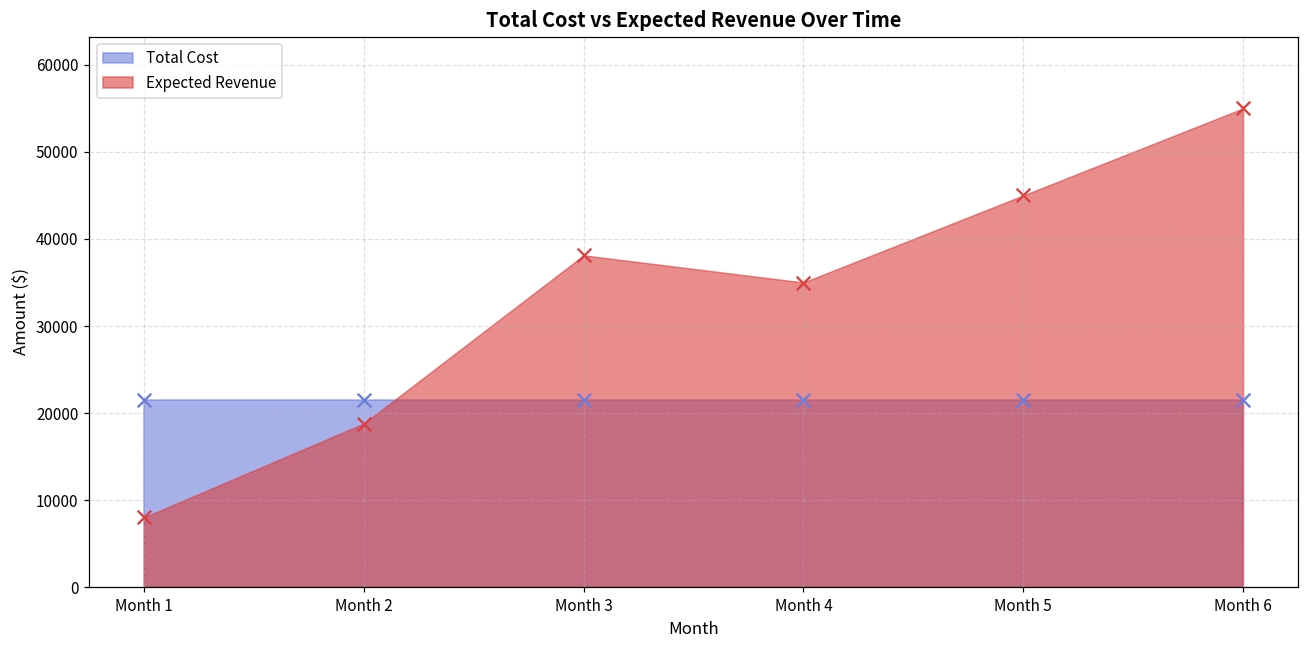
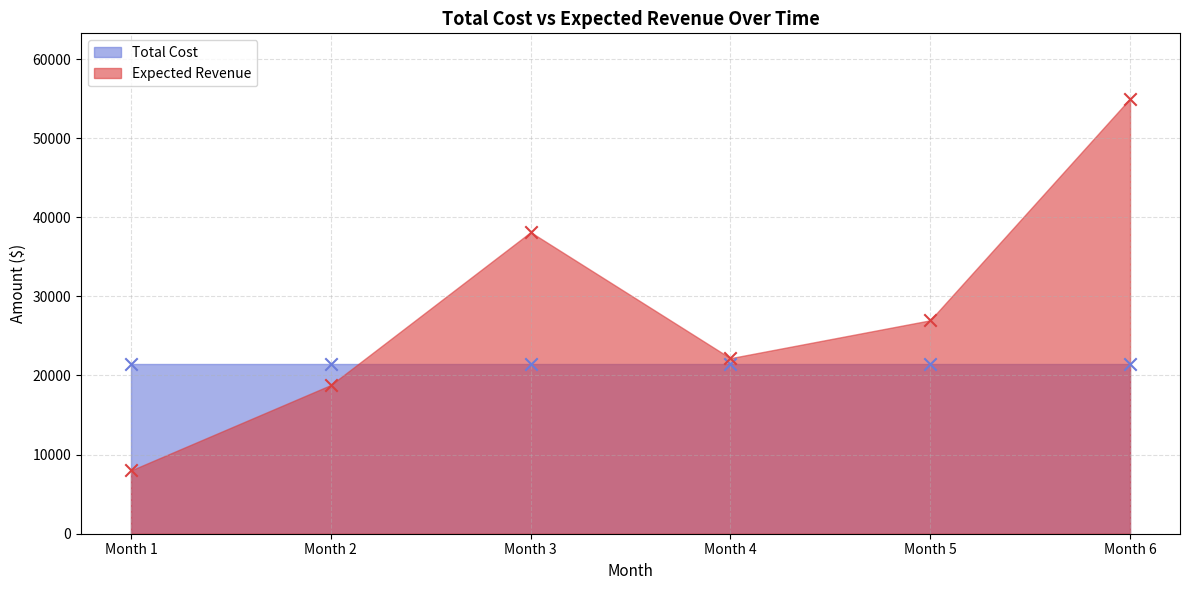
  {
    "Total Cost": {
      "Month 1": 22000,
      "Month 2": 22000,
      "Month 3": 22000,
      "Month 4": 22000,
      "Month 5": 22000,
      "Month 6": 22000
    },
    "Expected Revenue": {
      "Month 1": 8000,
      "Month 2": 19000,
      "Month 3": 38000,
-     "Month 4": 35000,
-     "Month 5": 45000,
+     "Month 4": 22000,
+     "Month 5": 27000,
      "Month 6": 55000
    }
  }
